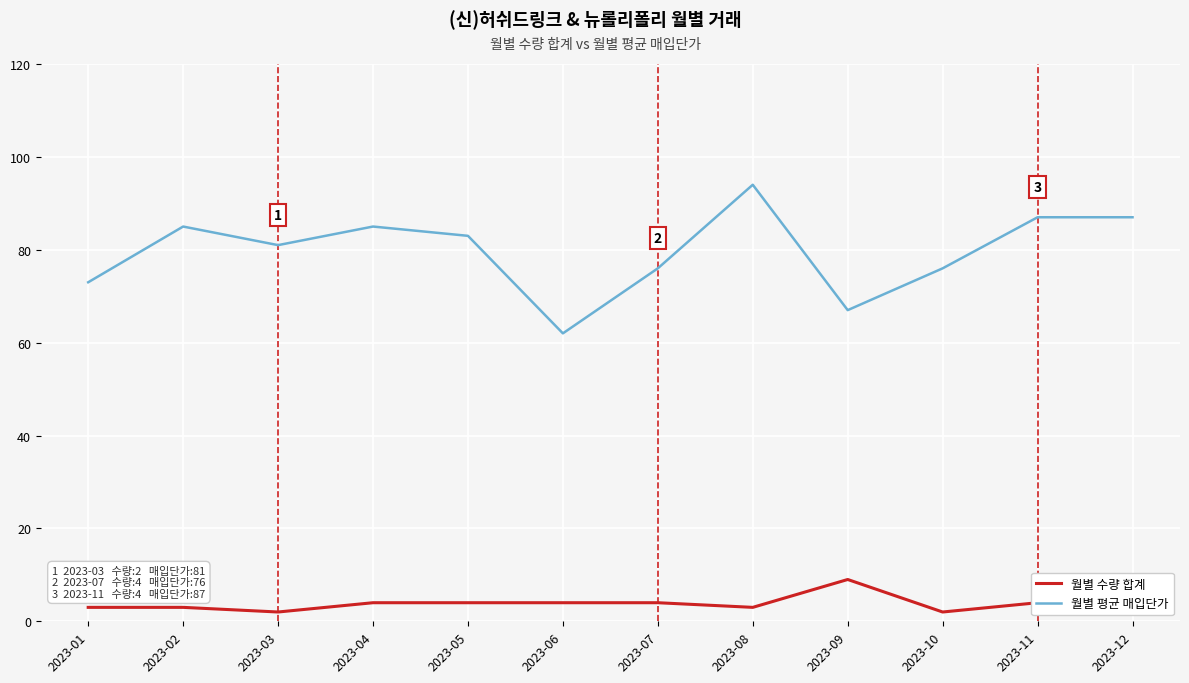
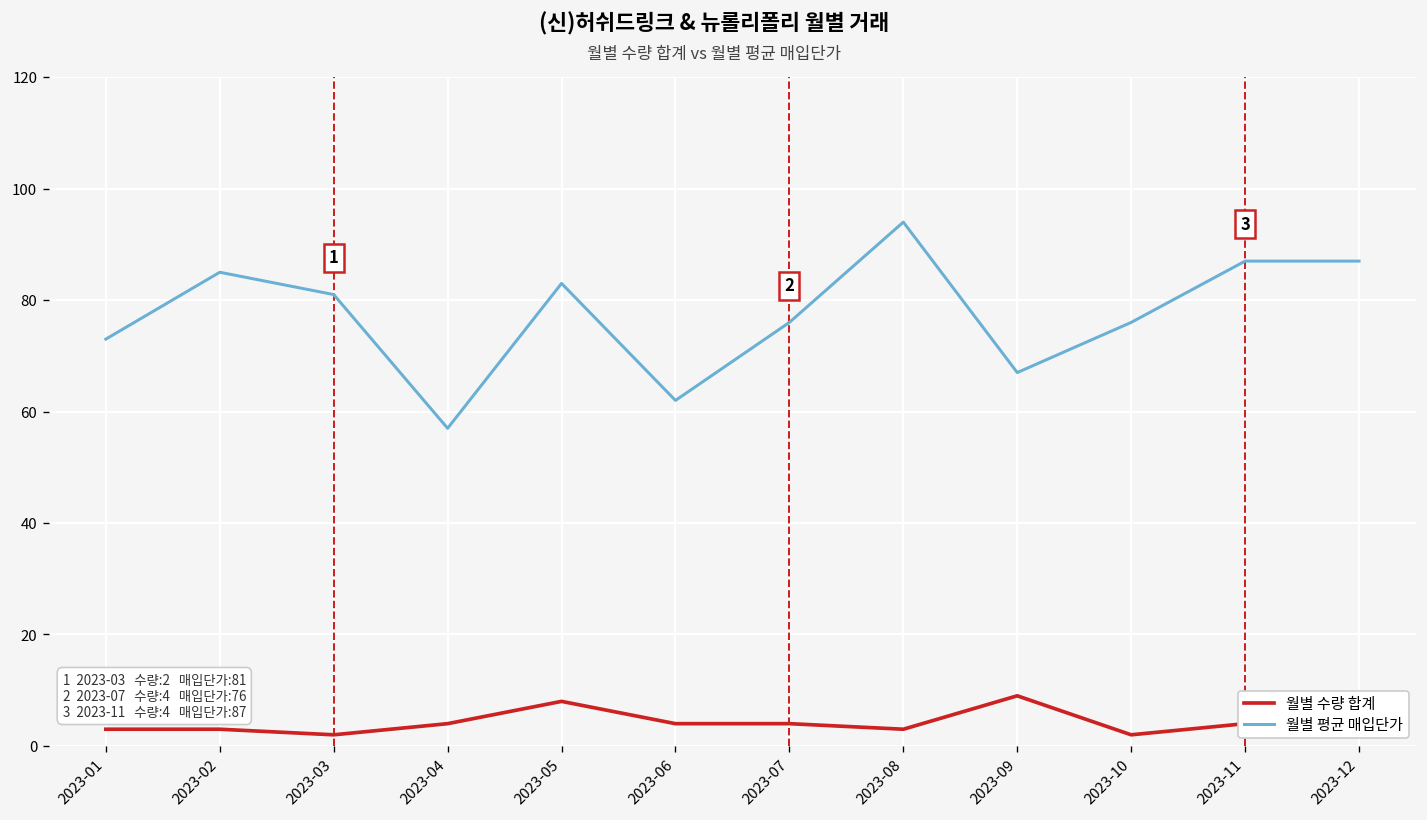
  {
    "월별 수량 합계": {
      "2023-03": 2,
      "2023-04": 4,
-     "2023-05": 4,
+     "2023-05": 8,
      "2023-06": 4,
      "2023-07": 4,
      "2023-08": 3,
      "2023-09": 9,
      "2023-10": 2
    },
    "월별 평균 매입단가": {
      "2023-01": 73,
      "2023-02": 85,
-     "2023-04": 85,
+     "2023-04": 57,
      "2023-05": 83,
      "2023-06": 62,
      "2023-08": 94,
      "2023-09": 67,
      "2023-10": 76,
      "2023-12": 87
    }
  }
